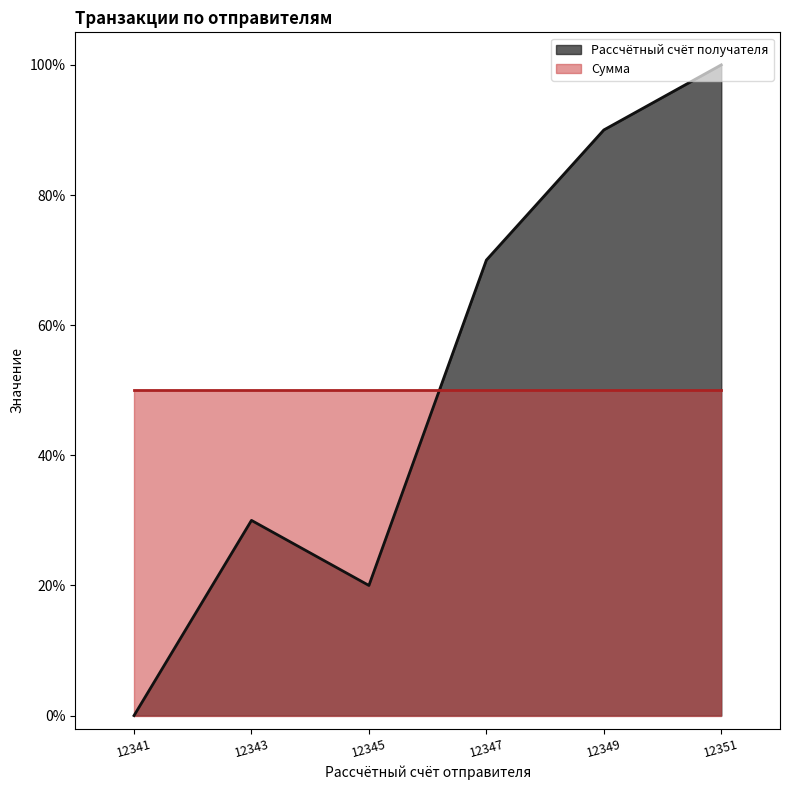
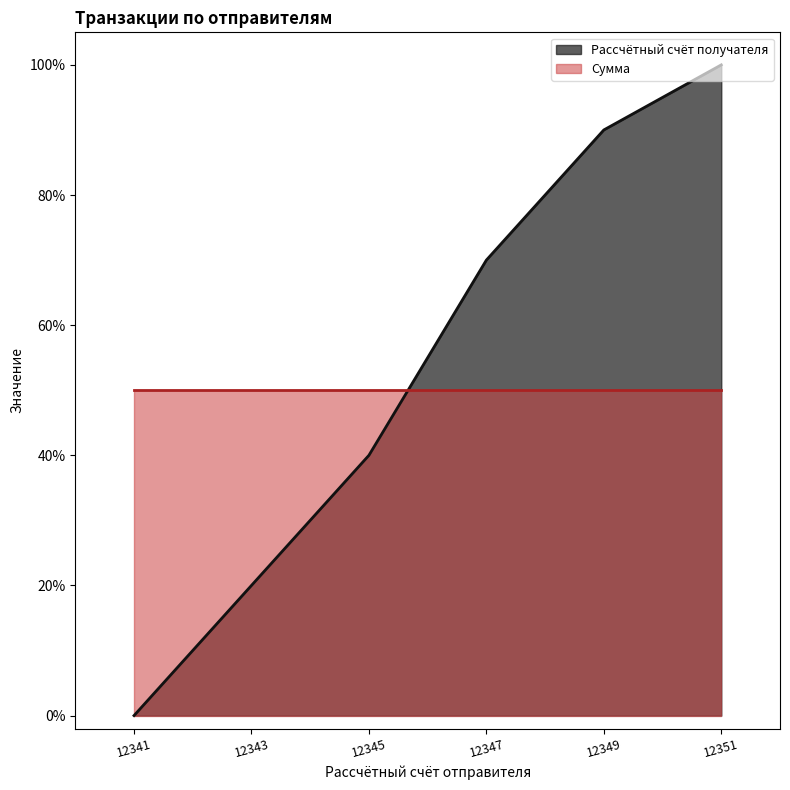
  {
    "Рассчётный счёт получателя": {
      "12341": "0%",
-     "12343": "30%",
-     "12345": "20%",
+     "12343": "20%",
+     "12345": "40%",
      "12347": "70%",
      "12349": "90%"
    },
    "Сумма": {
      "12341": "50%",
      "12343": "50%",
      "12345": "50%",
      "12347": "50%",
      "12349": "50%",
      "12351": "50%"
    }
  }
